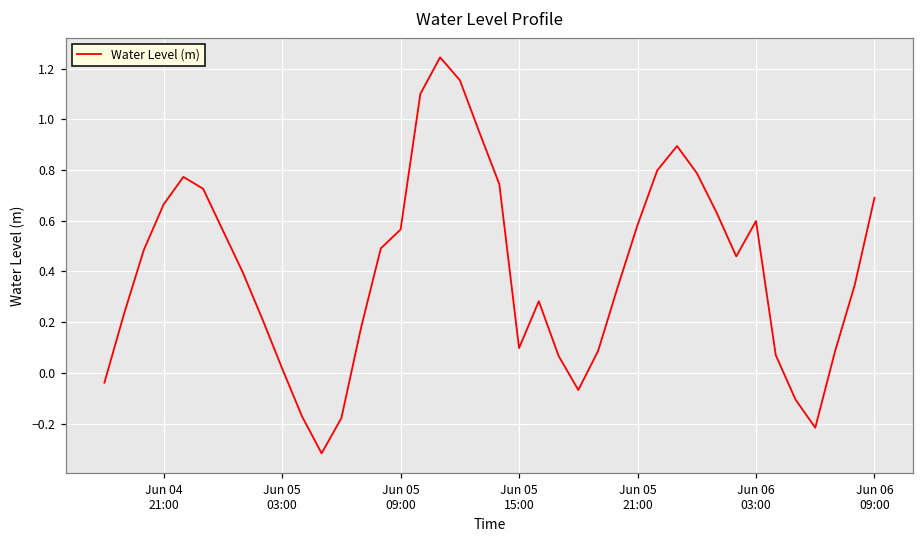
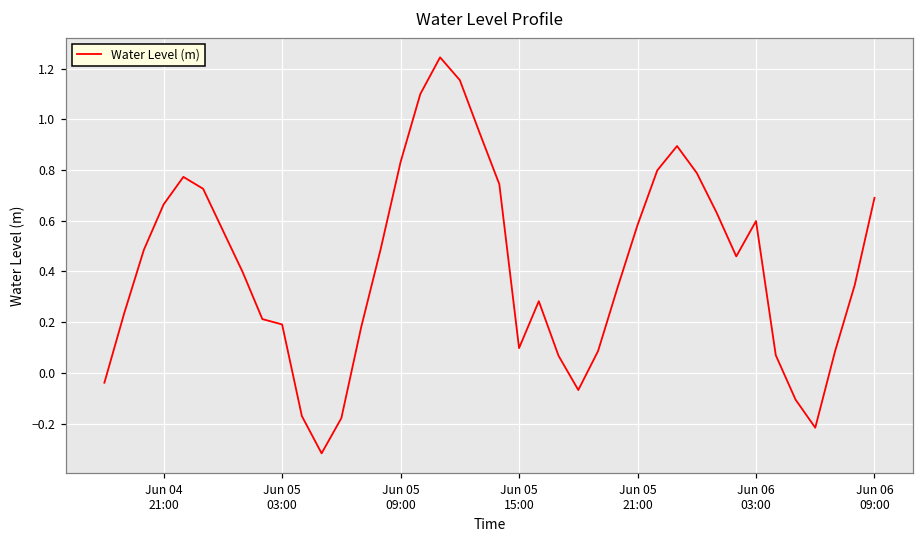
  {
    "Jun 04 21:00": 0.66,
-   "Jun 05 03:00": 0.02,
-   "Jun 05 09:00": 0.57,
+   "Jun 05 03:00": 0.19,
+   "Jun 05 09:00": 0.83,
    "Jun 05 15:00": 0.10,
    "Jun 05 21:00": 0.58,
    "Jun 06 03:00": 0.60,
    "Jun 06 09:00": 0.69
  }
